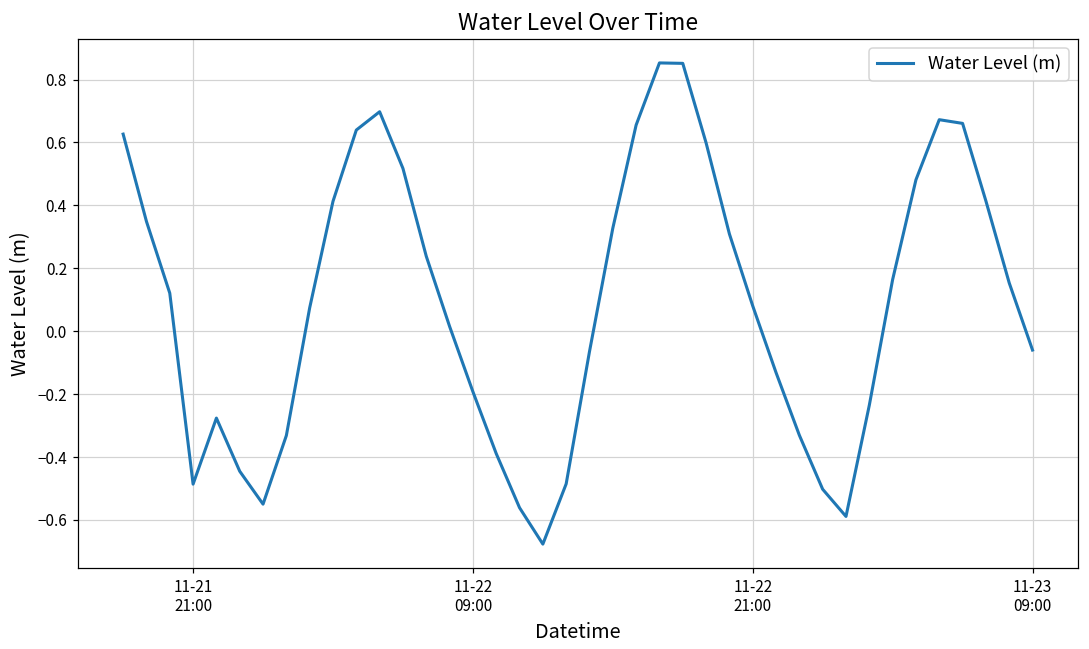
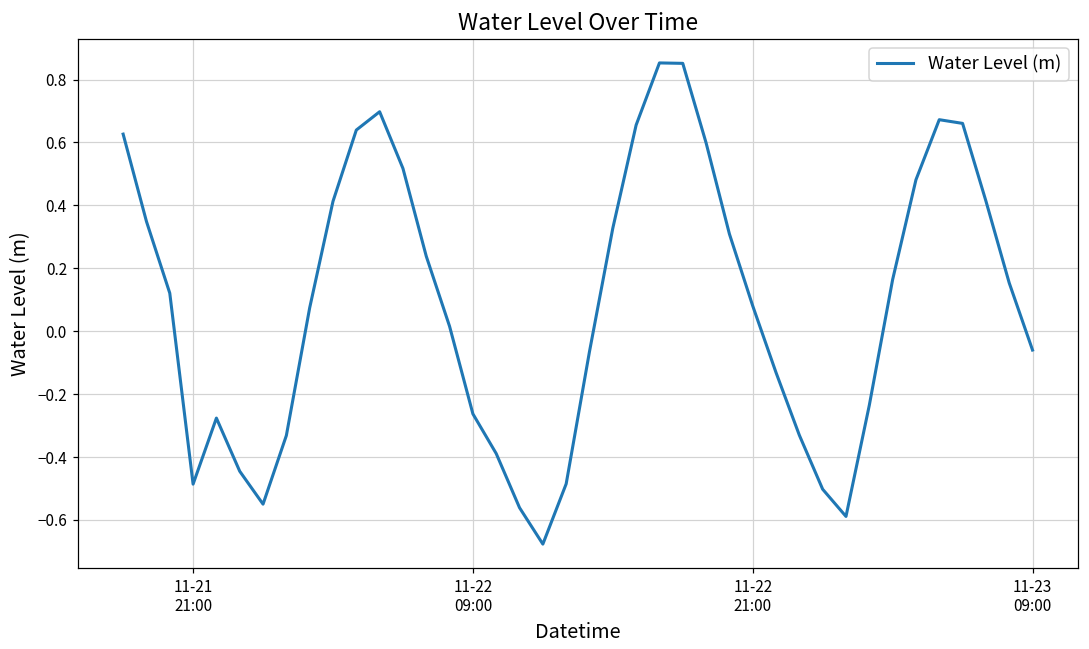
  {
    "11-21 21:00": -0.49,
-   "11-22 09:00": -0.19,
+   "11-22 09:00": -0.26,
    "11-22 21:00": 0.08,
    "11-23 09:00": -0.06
  }
